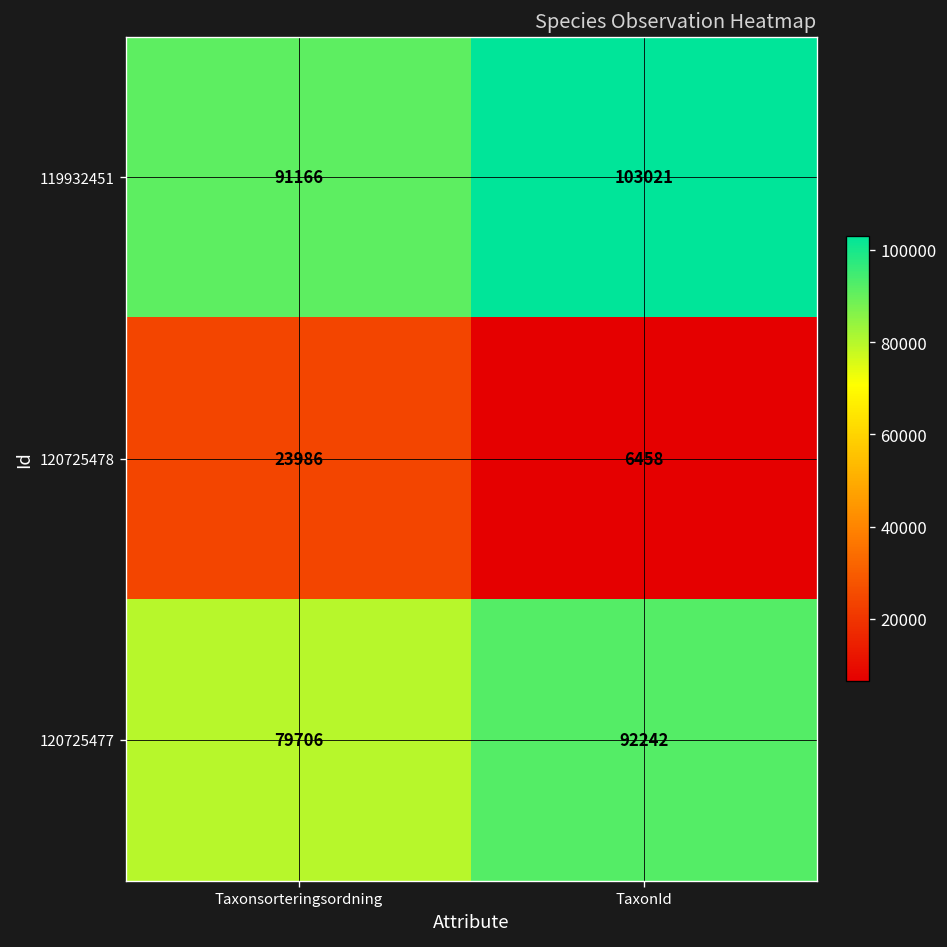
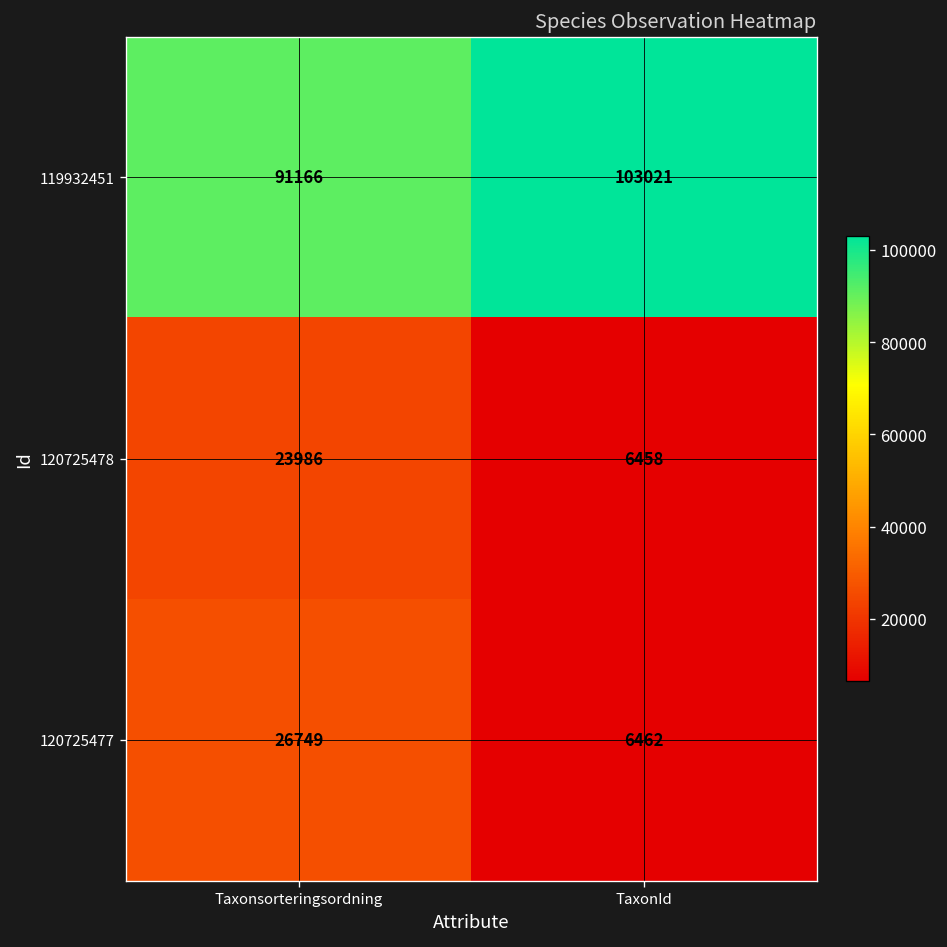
  {
    "119932451": {
      "Taxonsorteringsordning": 91166,
      "TaxonId": 103021
    },
    "120725478": {
      "Taxonsorteringsordning": 23986,
      "TaxonId": 6458
    },
    "120725477": {
-     "Taxonsorteringsordning": 79706,
-     "TaxonId": 92242
+     "Taxonsorteringsordning": 26749,
+     "TaxonId": 6462
    }
  }
